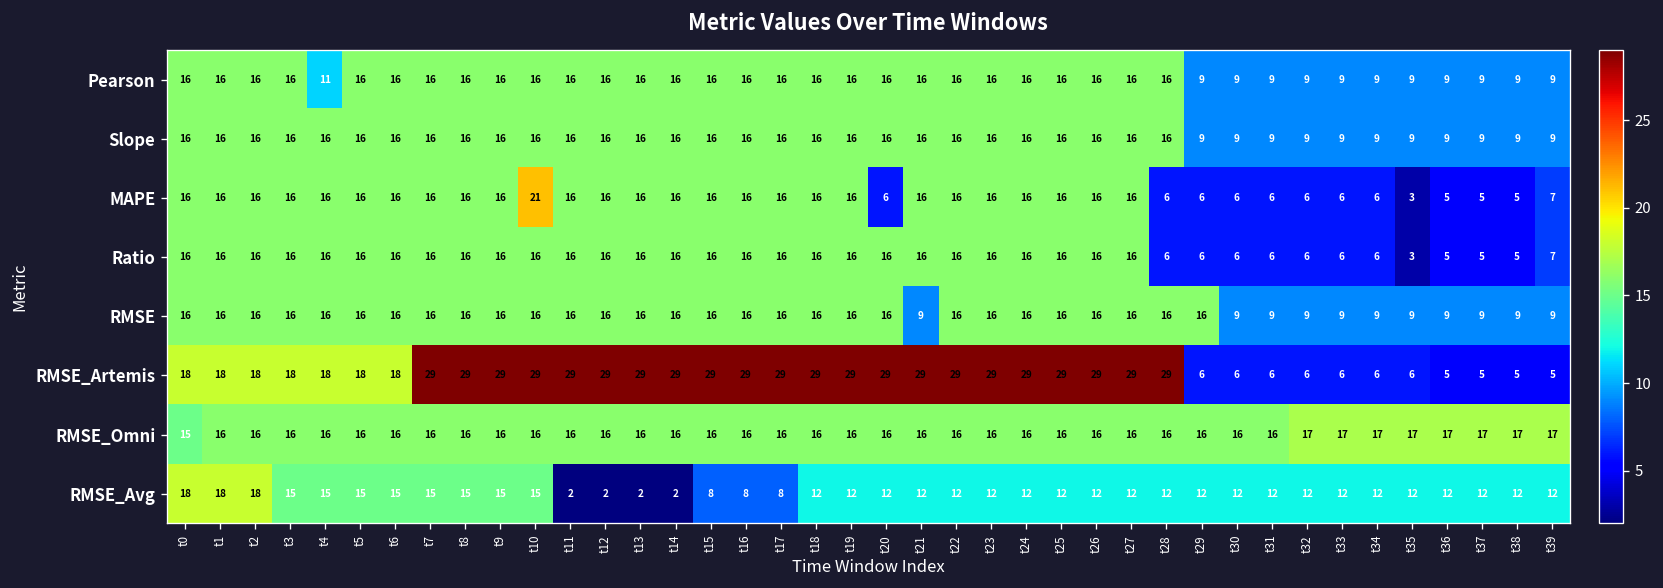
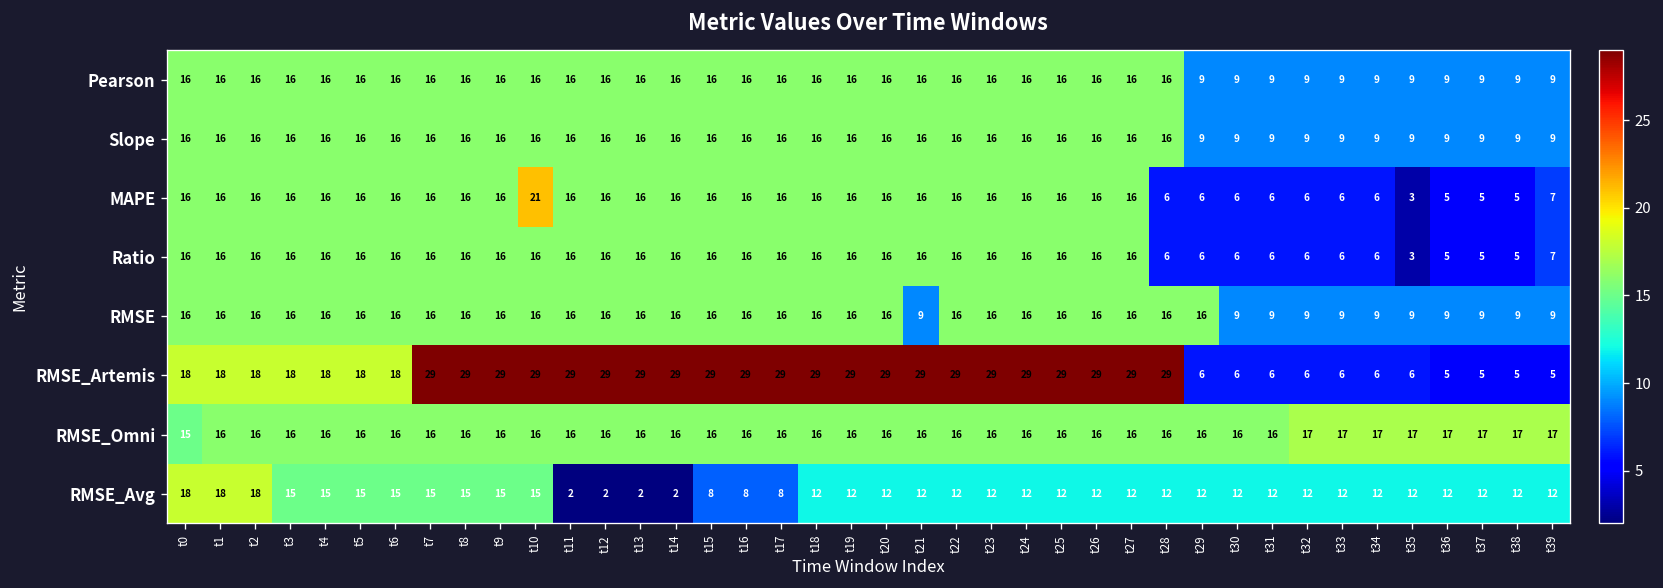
  {
    "Pearson": {
      "t0": 16,
      "t1": 16,
      "t2": 16,
      "t3": 16,
-     "t4": 11,
+     "t4": 16,
      "t5": 16,
      "t6": 16,
      "t7": 16,
      "t8": 16,
      "t9": 16,
      "t10": 16,
      "t11": 16,
      "t12": 16,
      "t13": 16,
      "t14": 16,
      "t15": 16,
      "t16": 16,
      "t17": 16,
      "t18": 16,
      "t19": 16,
      "t20": 16,
      "t21": 16,
      "t22": 16,
      "t23": 16,
      "t24": 16,
      "t25": 16,
      "t26": 16,
      "t27": 16,
      "t28": 16,
      "t29": 9,
      "t30": 9,
      "t31": 9,
      "t32": 9,
      "t33": 9,
      "t34": 9,
      "t35": 9,
      "t36": 9,
      "t37": 9,
      "t38": 9,
      "t39": 9
    },
    "MAPE": {
      "t0": 16,
      "t1": 16,
      "t2": 16,
      "t3": 16,
      "t4": 16,
      "t5": 16,
      "t6": 16,
      "t7": 16,
      "t8": 16,
      "t9": 16,
      "t10": 21,
      "t11": 16,
      "t12": 16,
      "t13": 16,
      "t14": 16,
      "t15": 16,
      "t16": 16,
      "t17": 16,
      "t18": 16,
      "t19": 16,
-     "t20": 6,
+     "t20": 16,
      "t21": 16,
      "t22": 16,
      "t23": 16,
      "t24": 16,
      "t25": 16,
      "t26": 16,
      "t27": 16,
      "t28": 6,
      "t29": 6,
      "t30": 6,
      "t31": 6,
      "t32": 6,
      "t33": 6,
      "t34": 6,
      "t35": 3,
      "t36": 5,
      "t37": 5,
      "t38": 5,
      "t39": 7
    }
  }
